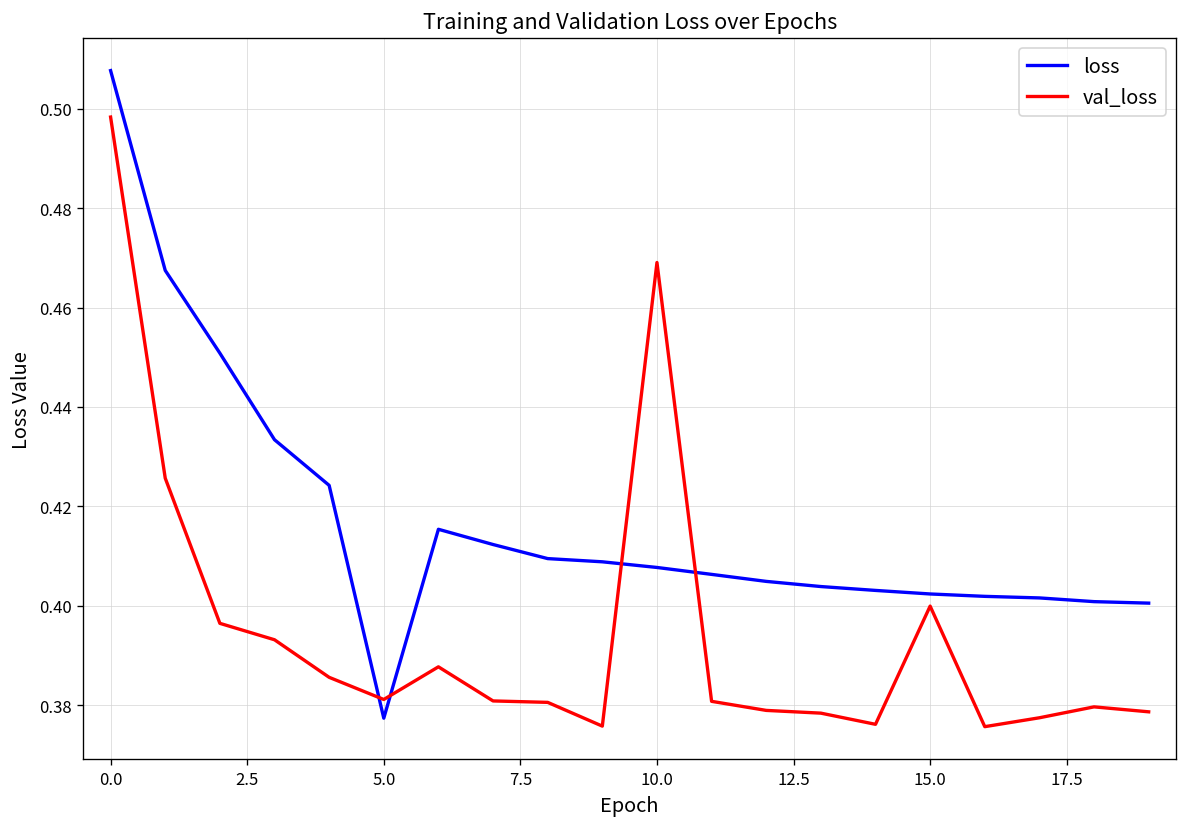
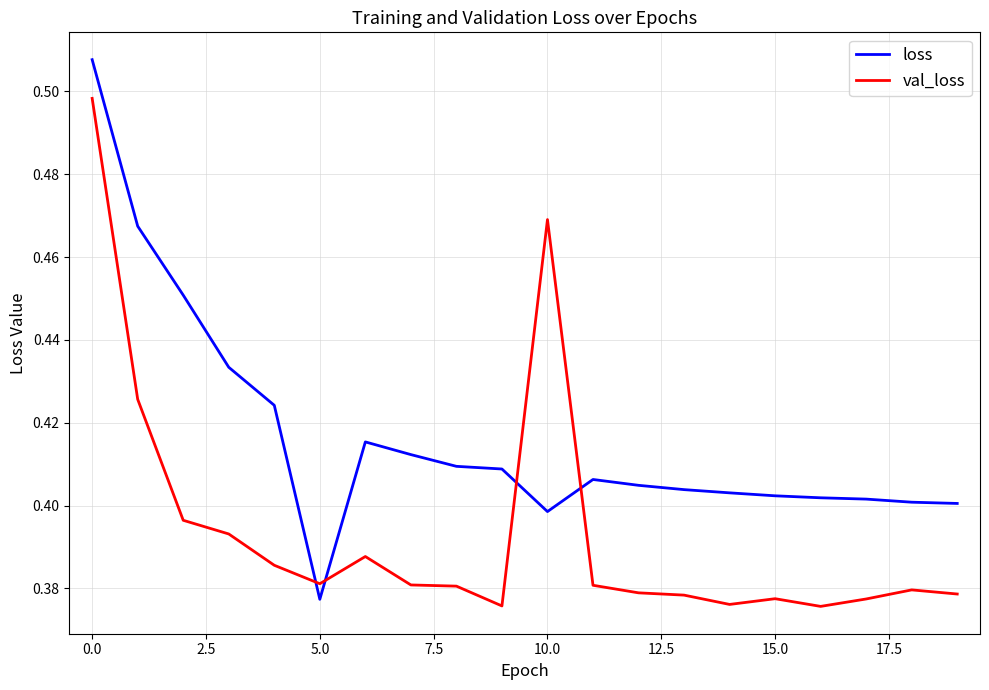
  {
    "loss": {
      "0.0": 0.508,
      "5.0": 0.377,
-     "10.0": 0.408,
+     "10.0": 0.399,
      "15.0": 0.402
    },
    "val_loss": {
      "0.0": 0.498,
      "5.0": 0.381,
      "10.0": 0.469,
-     "15.0": 0.400
+     "15.0": 0.378
    }
  }
